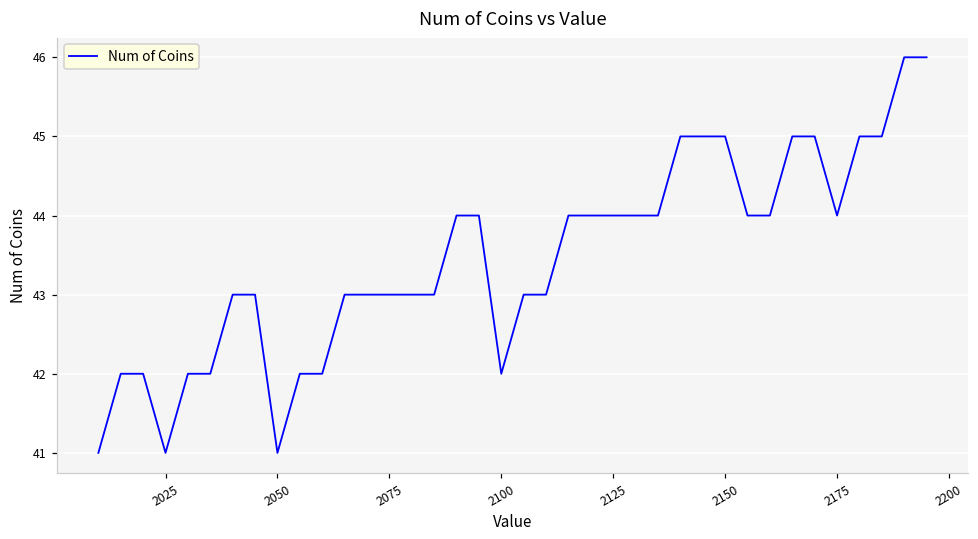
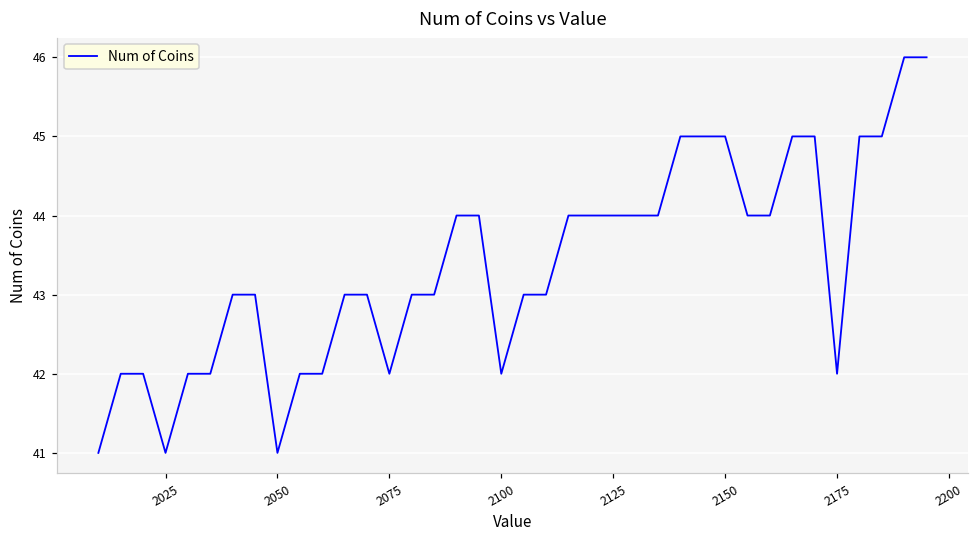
  {
    "2025": 41,
    "2050": 41,
-   "2075": 43,
+   "2075": 42,
    "2100": 42,
    "2125": 44,
    "2150": 45,
-   "2175": 44
+   "2175": 42
  }
